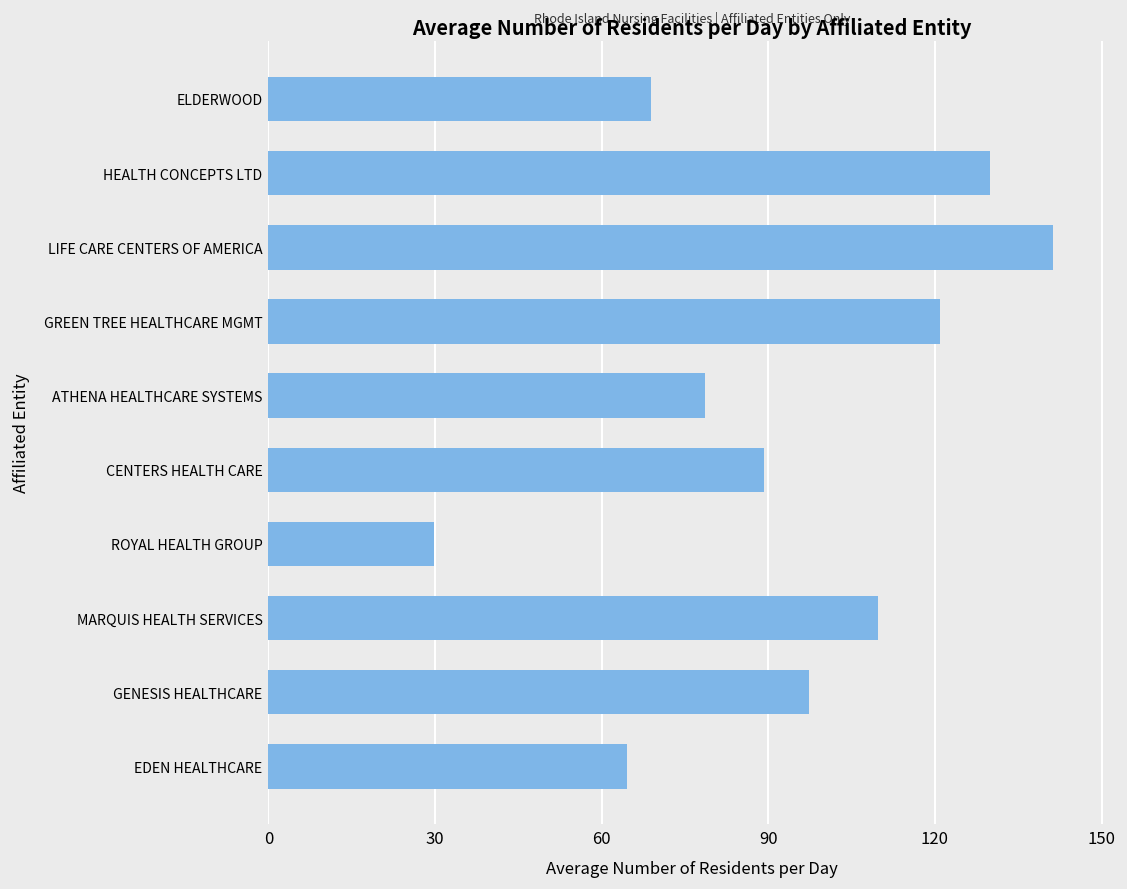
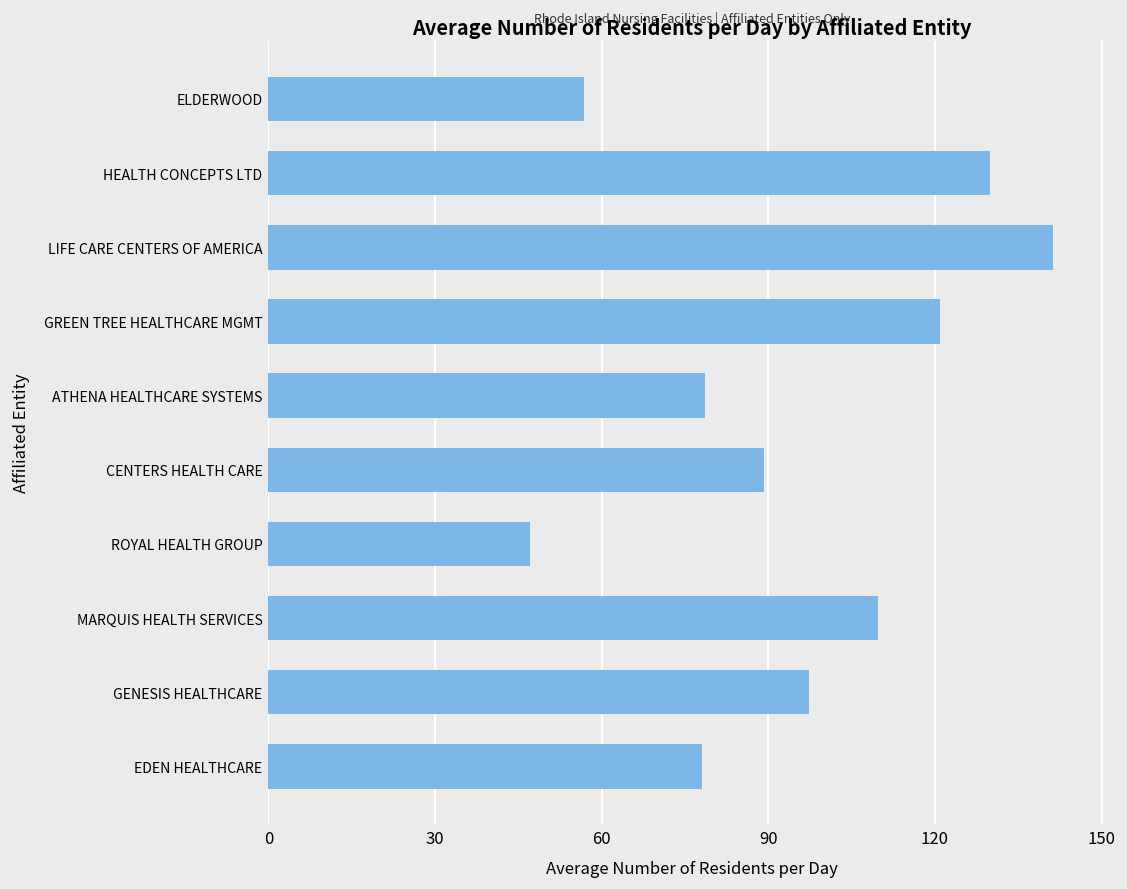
  {
-   "ELDERWOOD": 69,
+   "ELDERWOOD": 57,
    "HEALTH CONCEPTS LTD": 130,
    "LIFE CARE CENTERS OF AMERICA": 141,
    "GREEN TREE HEALTHCARE MGMT": 121,
    "ATHENA HEALTHCARE SYSTEMS": 79,
    "CENTERS HEALTH CARE": 89,
-   "ROYAL HEALTH GROUP": 30,
+   "ROYAL HEALTH GROUP": 47,
    "MARQUIS HEALTH SERVICES": 110,
    "GENESIS HEALTHCARE": 97,
-   "EDEN HEALTHCARE": 65
+   "EDEN HEALTHCARE": 78
  }
